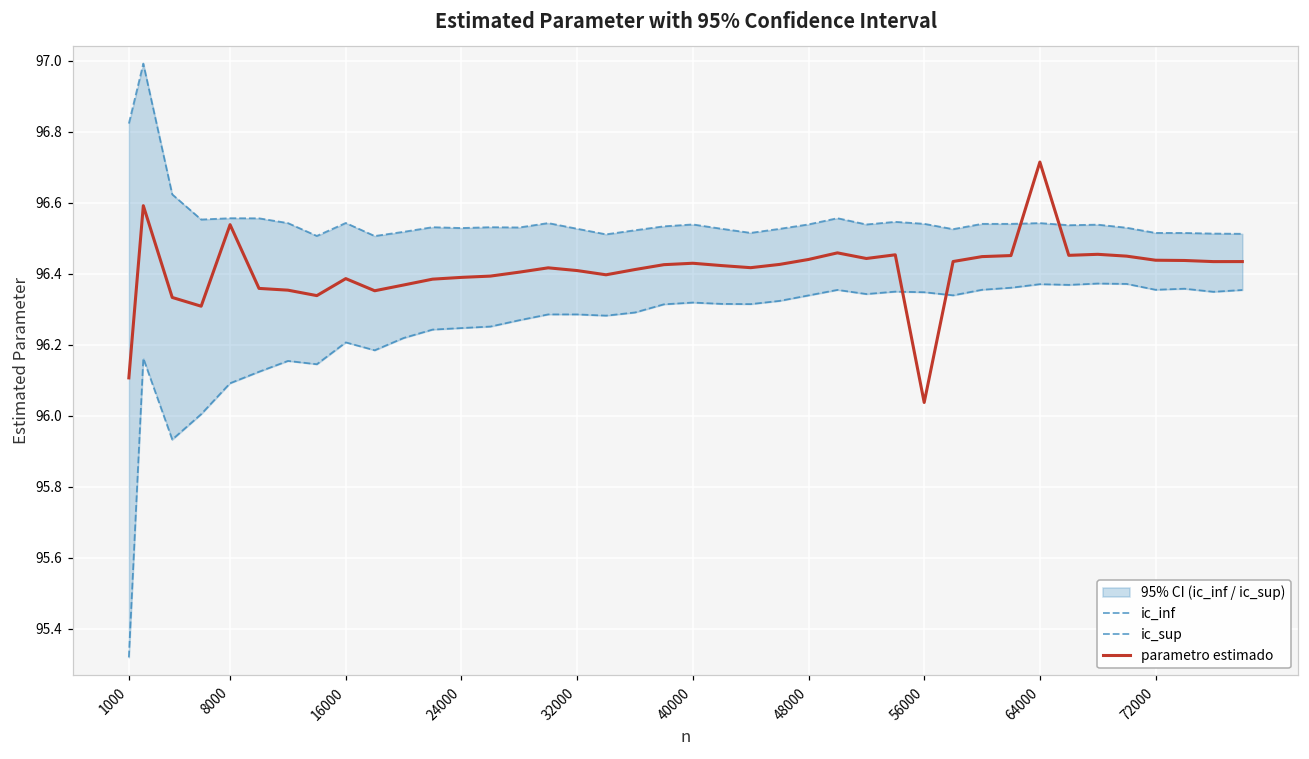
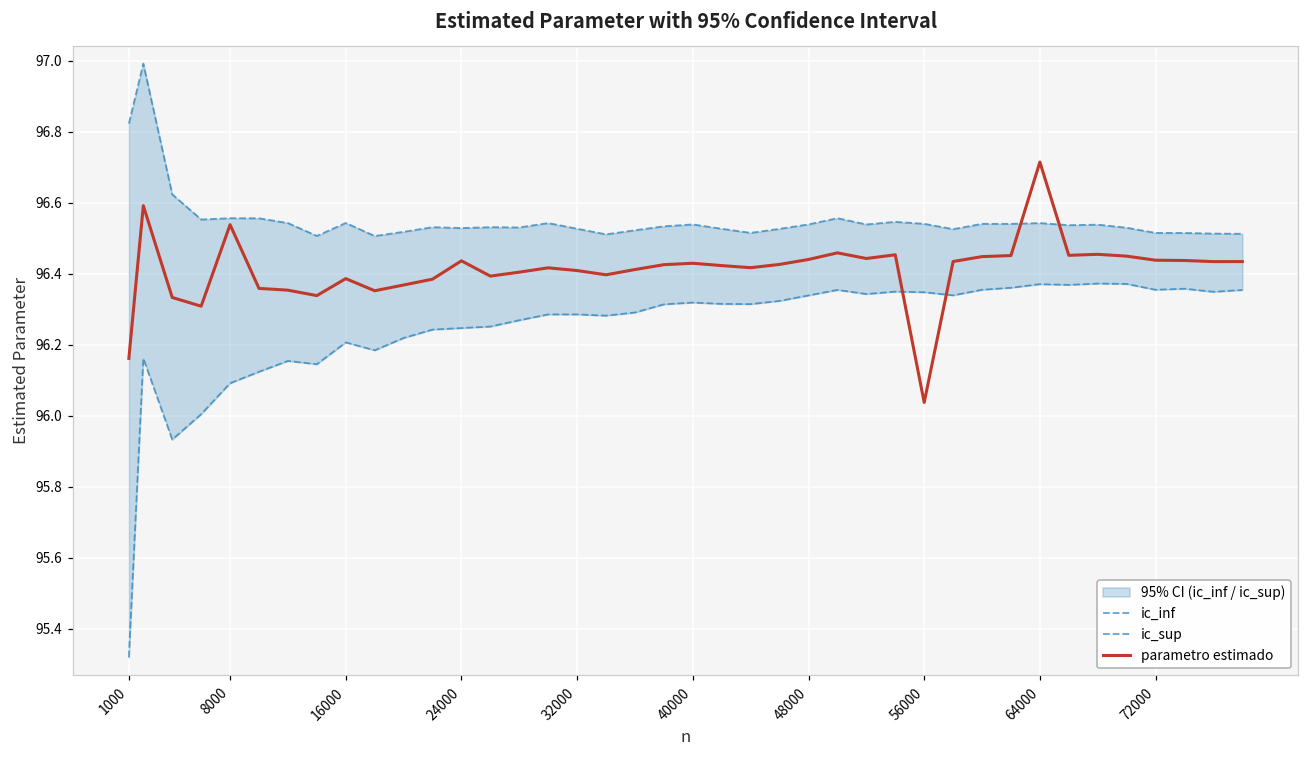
  {
    "parametro estimado": {
-     "1000": 96.11,
+     "1000": 96.16,
      "8000": 96.54,
      "16000": 96.39,
-     "24000": 96.39,
+     "24000": 96.44,
      "32000": 96.41,
      "40000": 96.43,
      "48000": 96.44,
      "56000": 96.04,
      "64000": 96.71,
      "72000": 96.44
    }
  }
